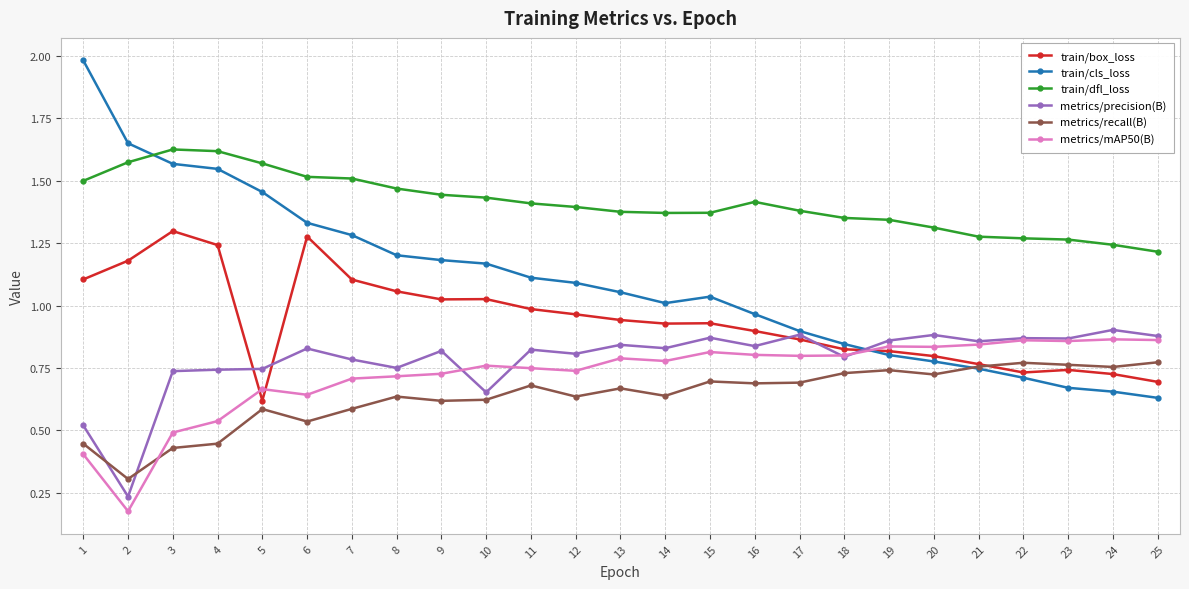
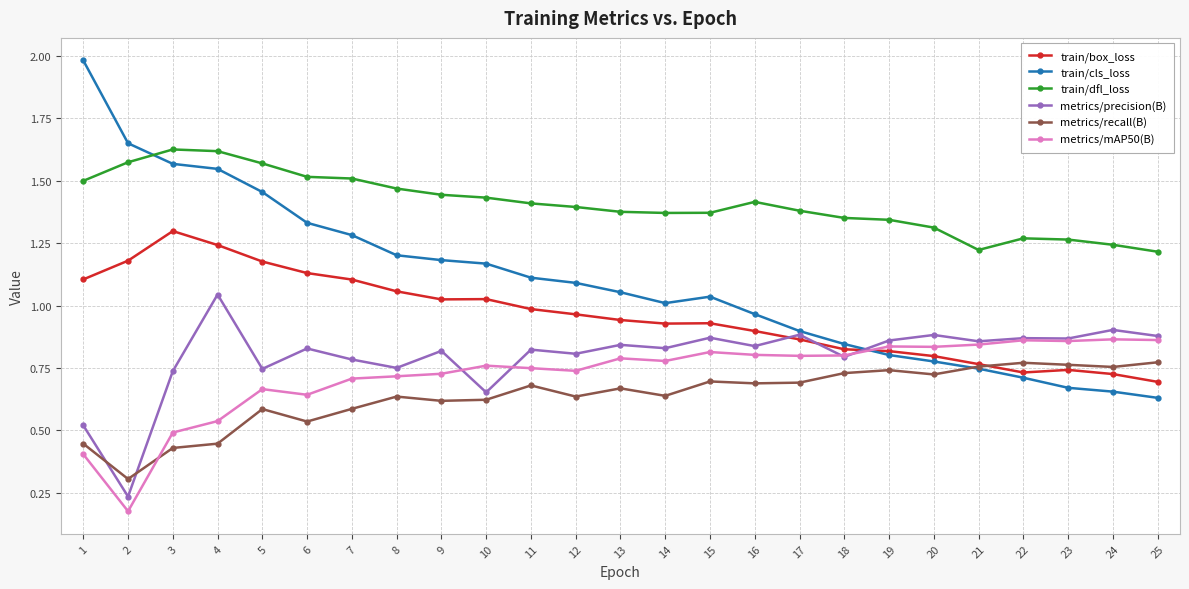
  {
    "train/box_loss": {
      "1": 1.10,
      "2": 1.18,
      "3": 1.30,
      "4": 1.24,
-     "5": 0.62,
-     "6": 1.28,
+     "5": 1.18,
+     "6": 1.13,
      "7": 1.10,
      "8": 1.06,
      "9": 1.02,
      "10": 1.03,
      "11": 0.99,
      "12": 0.96,
      "13": 0.94,
      "14": 0.93,
      "15": 0.93,
      "16": 0.90,
      "17": 0.86,
      "18": 0.82,
      "19": 0.82,
      "20": 0.80,
      "22": 0.73,
      "23": 0.74,
      "24": 0.73,
      "25": 0.69
    },
    "train/cls_loss": {
      "1": 1.98,
      "2": 1.65,
      "3": 1.57,
      "4": 1.55,
      "5": 1.46,
      "6": 1.33,
      "7": 1.28,
      "8": 1.20,
      "9": 1.18,
      "10": 1.17,
      "11": 1.11,
      "12": 1.09,
      "13": 1.05,
      "14": 1.01,
      "15": 1.04,
      "16": 0.97,
      "17": 0.90,
      "18": 0.85,
      "19": 0.80,
      "20": 0.78,
      "22": 0.71,
      "23": 0.67,
      "24": 0.65,
      "25": 0.63
    },
    "train/dfl_loss": {
      "1": 1.50,
      "2": 1.57,
      "3": 1.63,
      "4": 1.62,
      "5": 1.57,
      "6": 1.52,
      "7": 1.51,
      "8": 1.47,
      "9": 1.44,
      "10": 1.43,
      "11": 1.41,
      "12": 1.40,
      "13": 1.38,
      "14": 1.37,
      "15": 1.37,
      "16": 1.42,
      "17": 1.38,
      "18": 1.35,
      "19": 1.34,
      "20": 1.31,
-     "21": 1.28,
+     "21": 1.22,
      "22": 1.27,
      "23": 1.26,
      "24": 1.24,
      "25": 1.22
    },
    "metrics/precision(B)": {
      "1": 0.52,
      "2": 0.23,
      "3": 0.74,
-     "4": 0.74,
+     "4": 1.04,
      "5": 0.75,
      "6": 0.83,
      "7": 0.78,
      "8": 0.75,
      "9": 0.82,
      "10": 0.65,
      "11": 0.82,
      "12": 0.81,
      "13": 0.84,
      "14": 0.83,
      "15": 0.87,
      "16": 0.84,
      "17": 0.88,
      "19": 0.86,
      "20": 0.88,
      "21": 0.86,
      "24": 0.90,
      "25": 0.88
    },
    "metrics/recall(B)": {
      "1": 0.45,
      "2": 0.30,
      "3": 0.43,
      "4": 0.45,
      "5": 0.59,
      "6": 0.54,
      "7": 0.59,
      "8": 0.64,
      "9": 0.62,
      "10": 0.62,
      "11": 0.68,
      "12": 0.64,
      "13": 0.67,
      "14": 0.64,
      "15": 0.70,
      "16": 0.69,
      "17": 0.69,
      "18": 0.73,
      "19": 0.74,
      "20": 0.72,
      "22": 0.77,
      "23": 0.76,
      "24": 0.75,
      "25": 0.77
    },
    "metrics/mAP50(B)": {
      "1": 0.40,
      "2": 0.18,
      "3": 0.49,
      "4": 0.54,
      "5": 0.67,
      "6": 0.64,
      "7": 0.71,
      "8": 0.72,
      "9": 0.73,
      "10": 0.76,
      "11": 0.75,
      "12": 0.74,
      "13": 0.79,
      "14": 0.78,
      "15": 0.81,
      "16": 0.80,
      "17": 0.80,
      "19": 0.84,
      "20": 0.83,
      "21": 0.84,
      "24": 0.86,
      "25": 0.86
    }
  }
